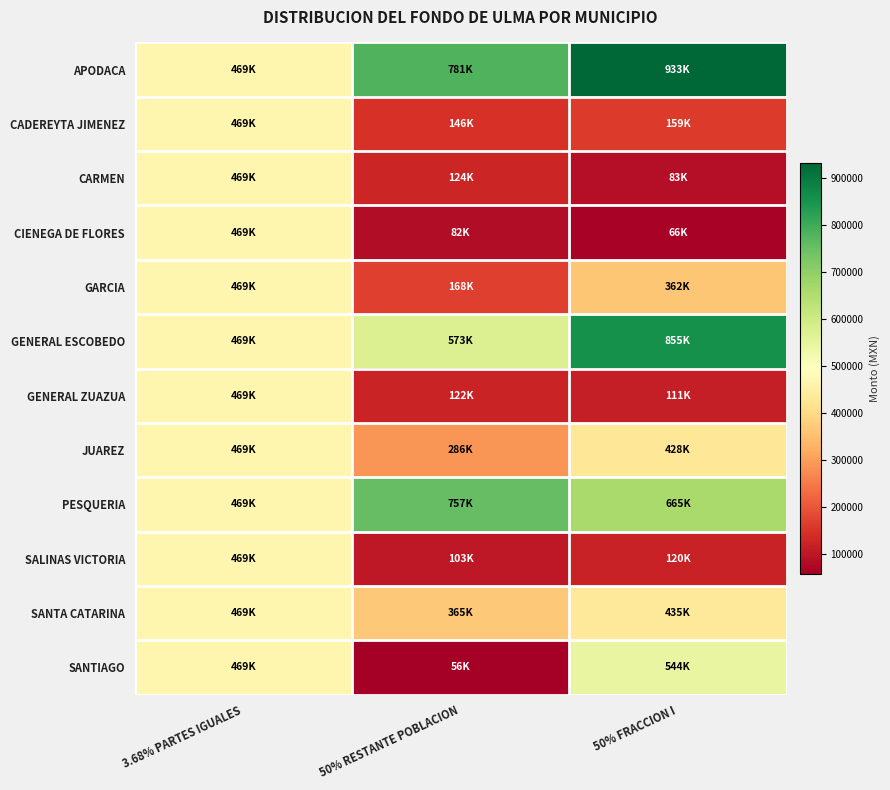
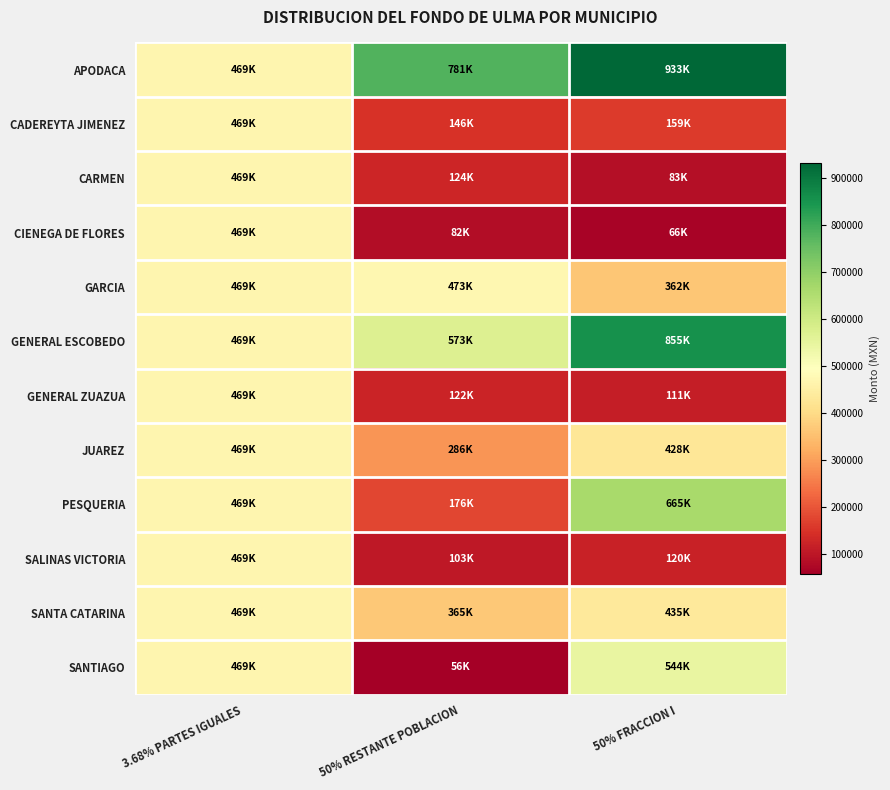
  {
    "APODACA": {
      "3.68% PARTES IGUALES": "469K",
      "50% RESTANTE POBLACION": "781K",
      "50% FRACCION I": "933K"
    },
    "CADEREYTA JIMENEZ": {
      "3.68% PARTES IGUALES": "469K",
      "50% RESTANTE POBLACION": "146K",
      "50% FRACCION I": "159K"
    },
    "CARMEN": {
      "3.68% PARTES IGUALES": "469K",
      "50% RESTANTE POBLACION": "124K",
      "50% FRACCION I": "83K"
    },
    "CIENEGA DE FLORES": {
      "3.68% PARTES IGUALES": "469K",
      "50% RESTANTE POBLACION": "82K",
      "50% FRACCION I": "66K"
    },
    "GARCIA": {
      "3.68% PARTES IGUALES": "469K",
-     "50% RESTANTE POBLACION": "168K",
+     "50% RESTANTE POBLACION": "473K",
      "50% FRACCION I": "362K"
    },
    "GENERAL ESCOBEDO": {
      "3.68% PARTES IGUALES": "469K",
      "50% RESTANTE POBLACION": "573K",
      "50% FRACCION I": "855K"
    },
    "GENERAL ZUAZUA": {
      "3.68% PARTES IGUALES": "469K",
      "50% RESTANTE POBLACION": "122K",
      "50% FRACCION I": "111K"
    },
    "JUAREZ": {
      "3.68% PARTES IGUALES": "469K",
      "50% RESTANTE POBLACION": "286K",
      "50% FRACCION I": "428K"
    },
    "PESQUERIA": {
      "3.68% PARTES IGUALES": "469K",
-     "50% RESTANTE POBLACION": "757K",
+     "50% RESTANTE POBLACION": "176K",
      "50% FRACCION I": "665K"
    },
    "SALINAS VICTORIA": {
      "3.68% PARTES IGUALES": "469K",
      "50% RESTANTE POBLACION": "103K",
      "50% FRACCION I": "120K"
    },
    "SANTA CATARINA": {
      "3.68% PARTES IGUALES": "469K",
      "50% RESTANTE POBLACION": "365K",
      "50% FRACCION I": "435K"
    },
    "SANTIAGO": {
      "3.68% PARTES IGUALES": "469K",
      "50% RESTANTE POBLACION": "56K",
      "50% FRACCION I": "544K"
    }
  }
